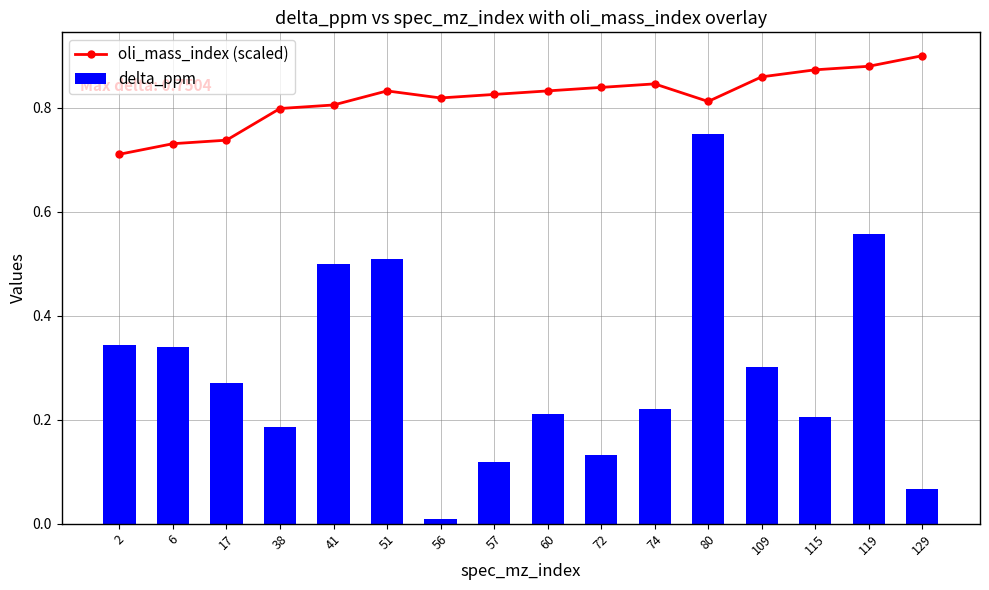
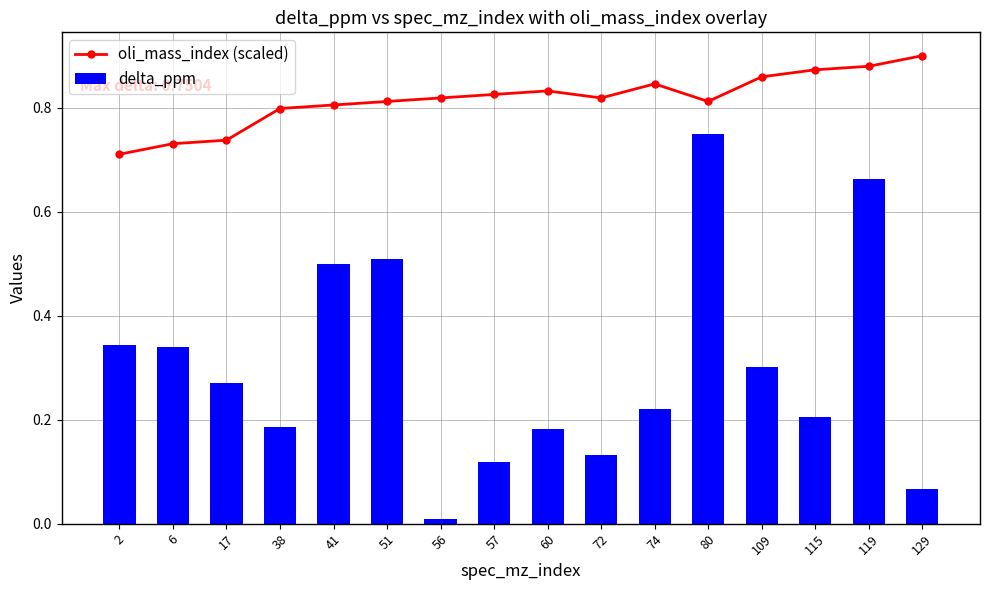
  {
    "oli_mass_index (scaled)": {
      "2": 0.71,
      "6": 0.73,
      "17": 0.74,
      "38": 0.80,
      "41": 0.81,
-     "51": 0.83,
+     "51": 0.81,
      "56": 0.82,
      "57": 0.83,
      "60": 0.83,
-     "72": 0.84,
+     "72": 0.82,
      "74": 0.85,
      "80": 0.81,
      "109": 0.86,
      "115": 0.87,
      "119": 0.88,
      "129": 0.90
    },
    "delta_ppm": {
      "2": 0.34,
      "6": 0.34,
      "17": 0.27,
      "38": 0.19,
      "41": 0.50,
      "51": 0.51,
      "56": 0.01,
      "57": 0.12,
-     "60": 0.21,
+     "60": 0.18,
      "72": 0.13,
      "74": 0.22,
      "80": 0.75,
      "109": 0.30,
      "115": 0.21,
-     "119": 0.56,
+     "119": 0.66,
      "129": 0.07
    }
  }
